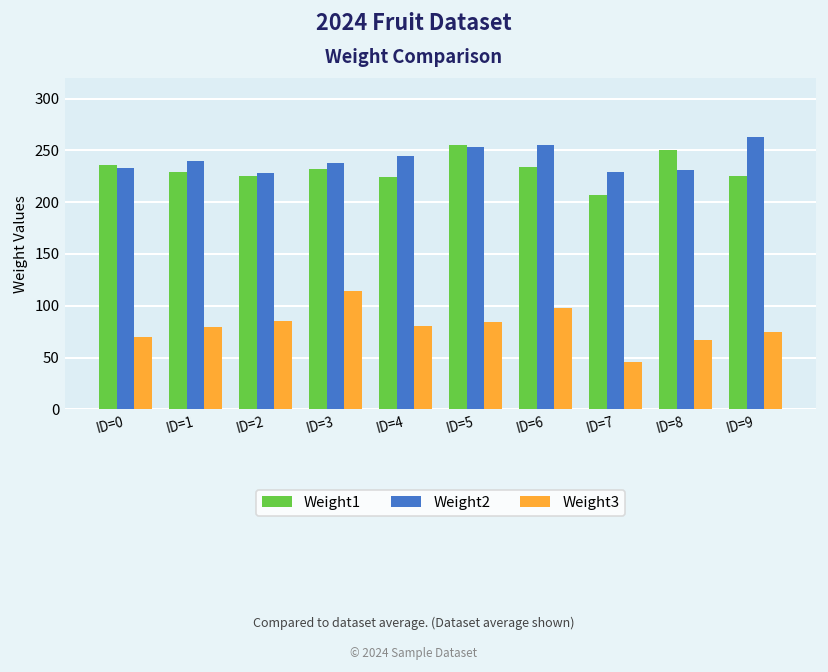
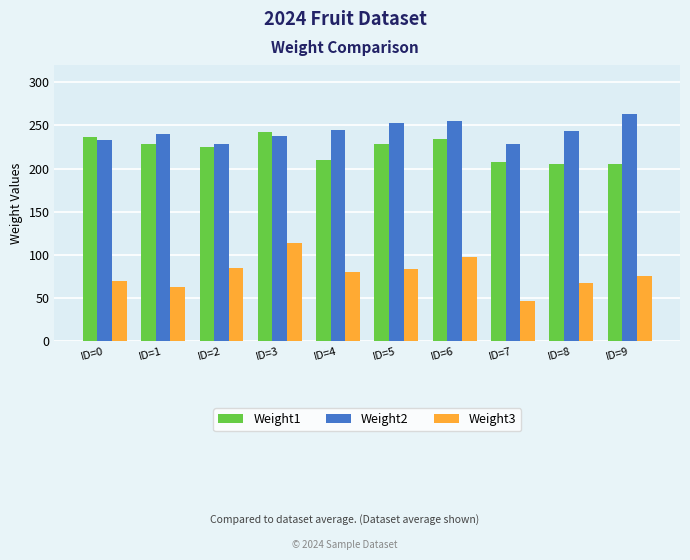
  {
    "Weight1": {
      "ID=0": 240,
      "ID=1": 230,
      "ID=2": 230,
-     "ID=3": 230,
-     "ID=4": 220,
-     "ID=5": 260,
+     "ID=3": 240,
+     "ID=4": 210,
+     "ID=5": 230,
      "ID=6": 230,
      "ID=7": 210,
-     "ID=8": 250,
-     "ID=9": 230
+     "ID=8": 210,
+     "ID=9": 210
    },
    "Weight2": {
      "ID=0": 230,
      "ID=1": 240,
      "ID=2": 230,
      "ID=3": 240,
      "ID=4": 250,
      "ID=5": 250,
      "ID=6": 260,
      "ID=7": 230,
-     "ID=8": 230,
+     "ID=8": 240,
      "ID=9": 260
    },
    "Weight3": {
      "ID=0": 70,
-     "ID=1": 80,
+     "ID=1": 60,
      "ID=2": 90,
      "ID=3": 110,
      "ID=4": 80,
      "ID=5": 80,
      "ID=6": 100,
      "ID=7": 50,
      "ID=8": 70,
      "ID=9": 80
    }
  }
